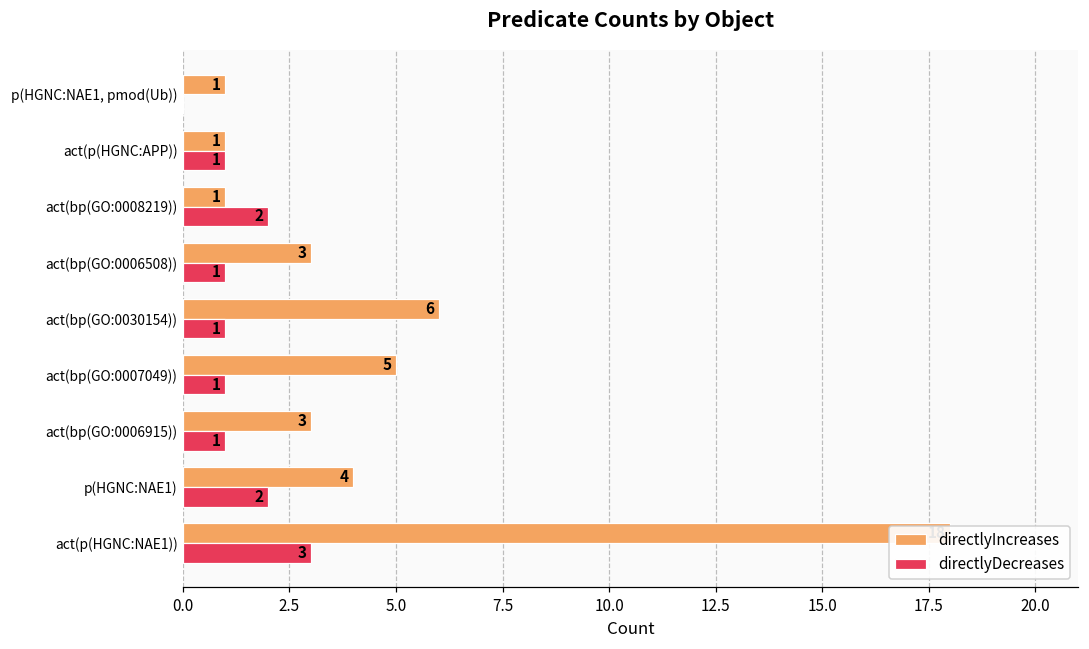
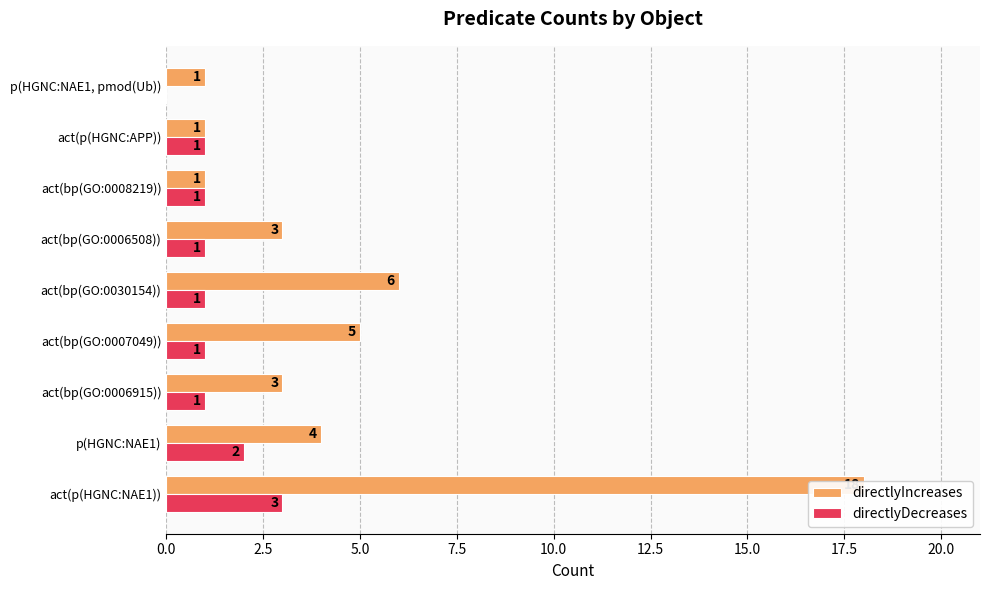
  {
    "directlyIncreases": {
      "p(HGNC:NAE1, pmod(Ub))": 1,
      "act(p(HGNC:APP))": 1,
      "act(bp(GO:0008219))": 1,
      "act(bp(GO:0006508))": 3,
      "act(bp(GO:0030154))": 6,
      "act(bp(GO:0007049))": 5,
      "act(bp(GO:0006915))": 3,
      "p(HGNC:NAE1)": 4
    },
    "directlyDecreases": {
      "act(p(HGNC:APP))": 1,
-     "act(bp(GO:0008219))": 2,
+     "act(bp(GO:0008219))": 1,
      "act(bp(GO:0006508))": 1,
      "act(bp(GO:0030154))": 1,
      "act(bp(GO:0007049))": 1,
      "act(bp(GO:0006915))": 1,
      "p(HGNC:NAE1)": 2,
      "act(p(HGNC:NAE1))": 3
    }
  }
